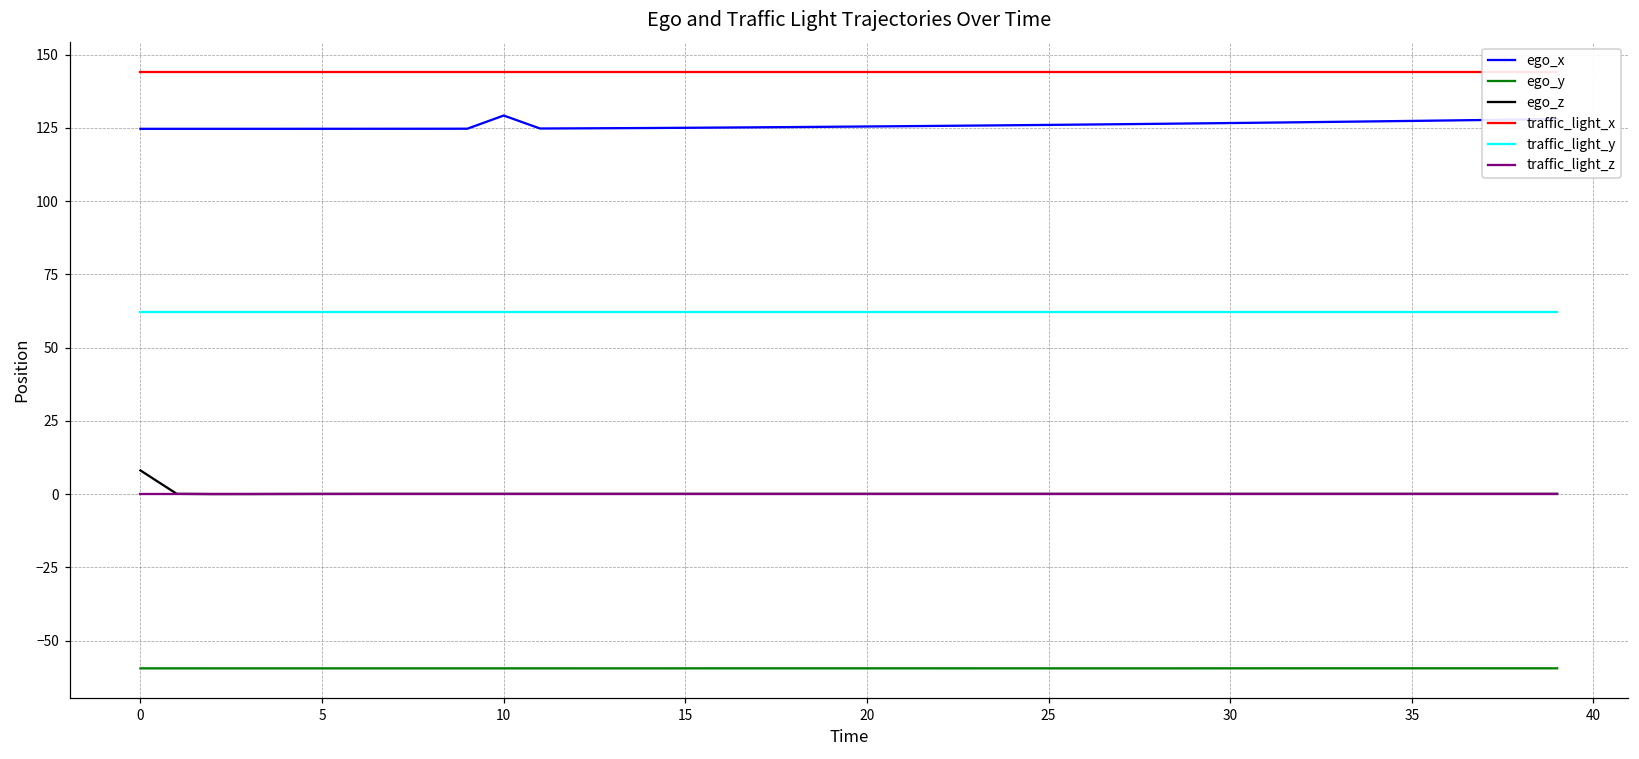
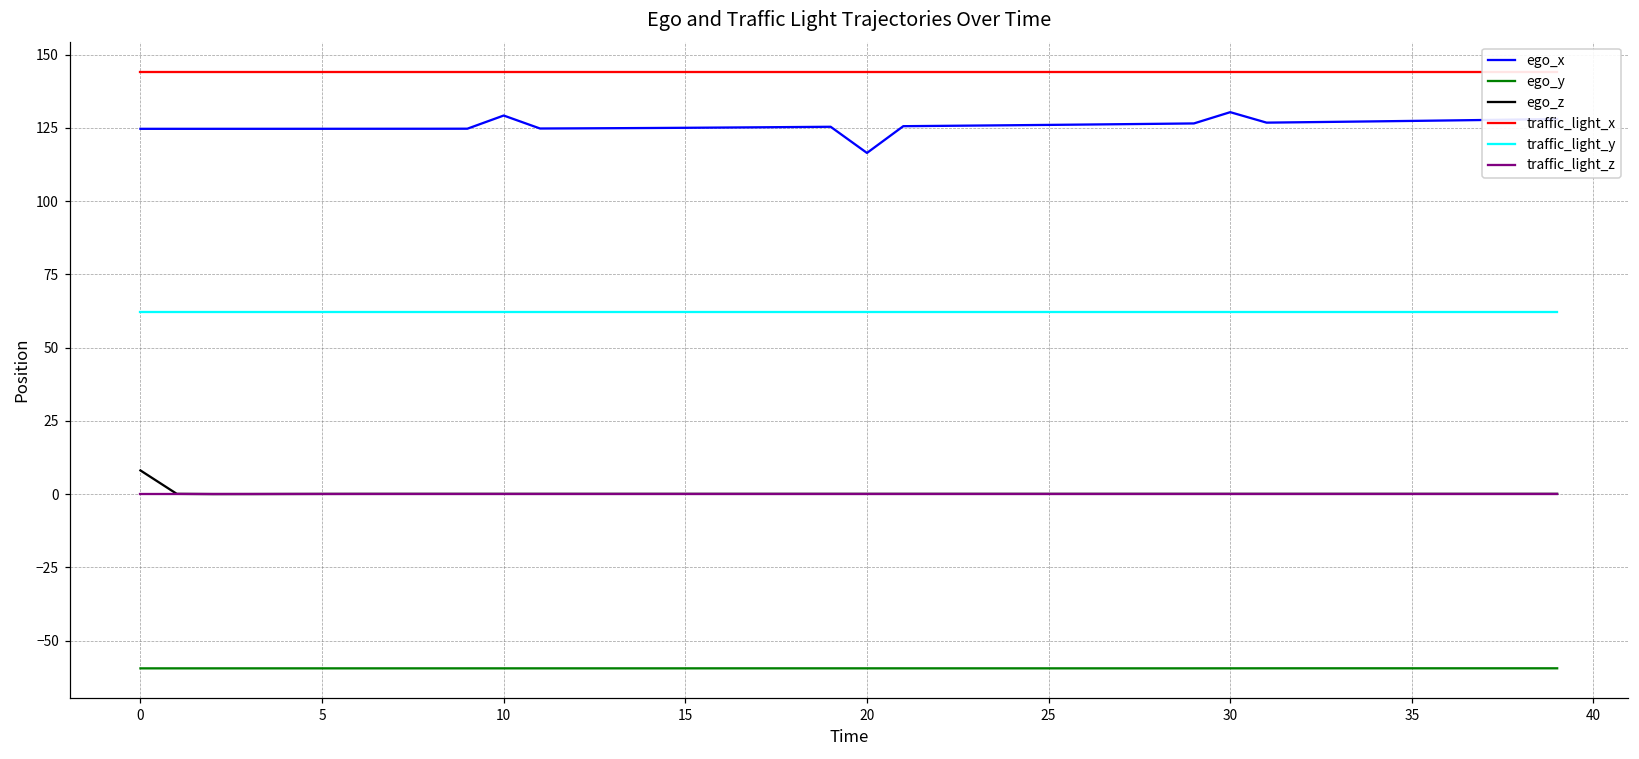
  {
    "ego_x": {
      "0": 125,
      "5": 125,
      "10": 129,
      "15": 125,
-     "20": 125,
+     "20": 116,
      "25": 126,
-     "30": 127,
+     "30": 130,
      "35": 127
    },
    "ego_y": {
      "0": -59,
      "5": -59,
      "10": -59,
      "15": -59,
      "20": -59,
      "25": -59,
      "30": -59,
      "35": -59
    },
    "ego_z": {
      "0": 8
    },
    "traffic_light_x": {
      "0": 144,
      "5": 144,
      "10": 144,
      "15": 144,
      "20": 144,
      "25": 144,
      "30": 144,
      "35": 144
    },
    "traffic_light_y": {
      "0": 62,
      "5": 62,
      "10": 62,
      "15": 62,
      "20": 62,
      "25": 62,
      "30": 62,
      "35": 62
    },
    "traffic_light_z": {
      "0": 0
    }
  }
